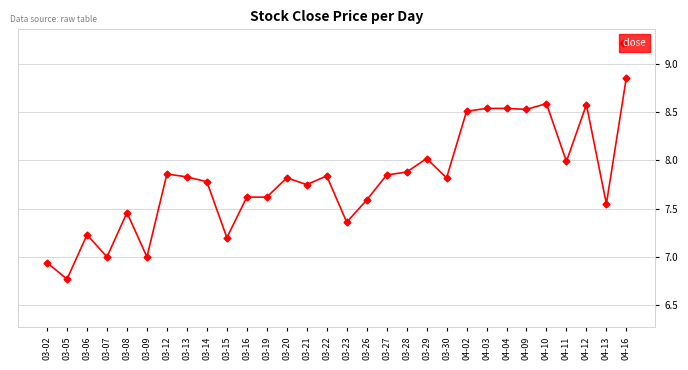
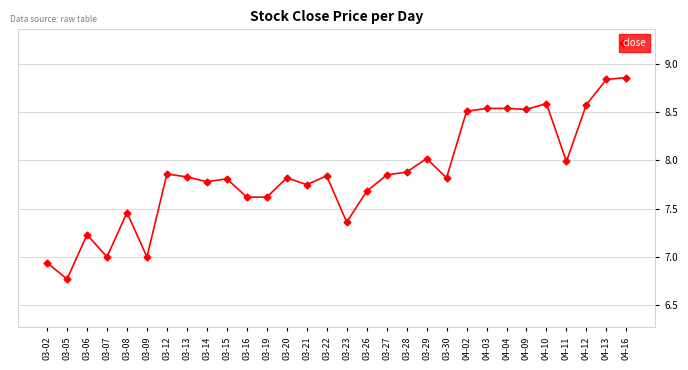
  {
    "03-02": 6.9,
    "03-05": 6.8,
    "03-06": 7.2,
    "03-07": 7.0,
    "03-08": 7.5,
    "03-09": 7.0,
    "03-12": 7.9,
    "03-13": 7.8,
    "03-14": 7.8,
-   "03-15": 7.2,
+   "03-15": 7.8,
    "03-16": 7.6,
    "03-19": 7.6,
    "03-20": 7.8,
    "03-21": 7.8,
    "03-22": 7.8,
    "03-23": 7.4,
-   "03-26": 7.6,
+   "03-26": 7.7,
    "03-27": 7.9,
    "03-28": 7.9,
    "03-29": 8.0,
    "03-30": 7.8,
    "04-02": 8.5,
    "04-03": 8.5,
    "04-04": 8.5,
    "04-09": 8.5,
    "04-10": 8.6,
    "04-11": 8.0,
    "04-12": 8.6,
-   "04-13": 7.6,
+   "04-13": 8.8,
    "04-16": 8.9
  }
